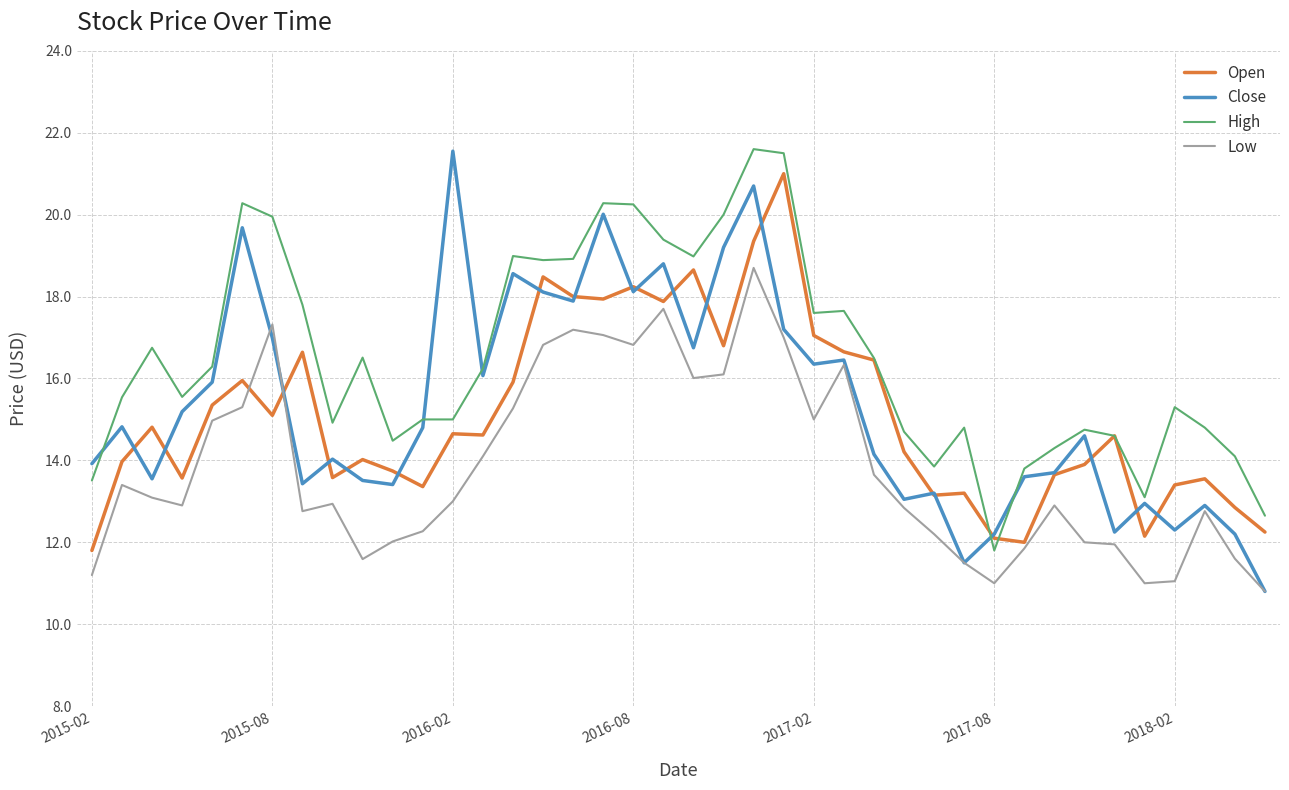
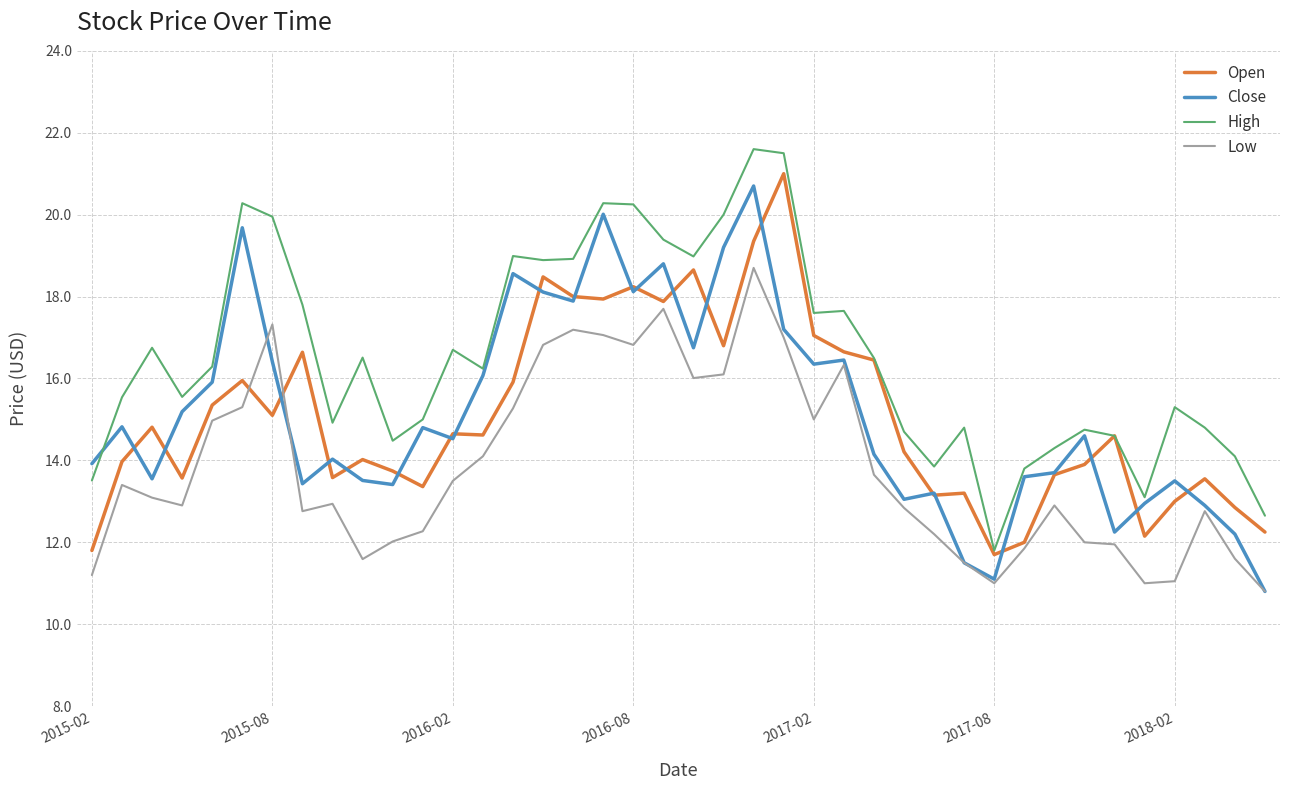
  {
    "Open": {
      "2015-02": 11.8,
      "2015-08": 15.1,
      "2016-02": 14.7,
      "2016-08": 18.2,
      "2017-02": 17.1,
-     "2017-08": 12.1,
-     "2018-02": 13.4
+     "2017-08": 11.7,
+     "2018-02": 13.0
    },
    "Close": {
      "2015-02": 13.9,
-     "2015-08": 17.0,
-     "2016-02": 21.6,
+     "2015-08": 16.4,
+     "2016-02": 14.5,
      "2016-08": 18.1,
      "2017-02": 16.4,
-     "2017-08": 12.2,
-     "2018-02": 12.3
+     "2017-08": 11.1,
+     "2018-02": 13.5
    },
    "High": {
      "2015-02": 13.5,
      "2015-08": 20.0,
-     "2016-02": 15.0,
+     "2016-02": 16.7,
      "2016-08": 20.3,
      "2017-02": 17.6,
      "2017-08": 11.8,
      "2018-02": 15.3
    },
    "Low": {
      "2015-02": 11.2,
      "2015-08": 17.3,
-     "2016-02": 13.0,
+     "2016-02": 13.5,
      "2016-08": 16.8,
      "2017-02": 15.0,
      "2017-08": 11.0,
      "2018-02": 11.1
    }
  }
